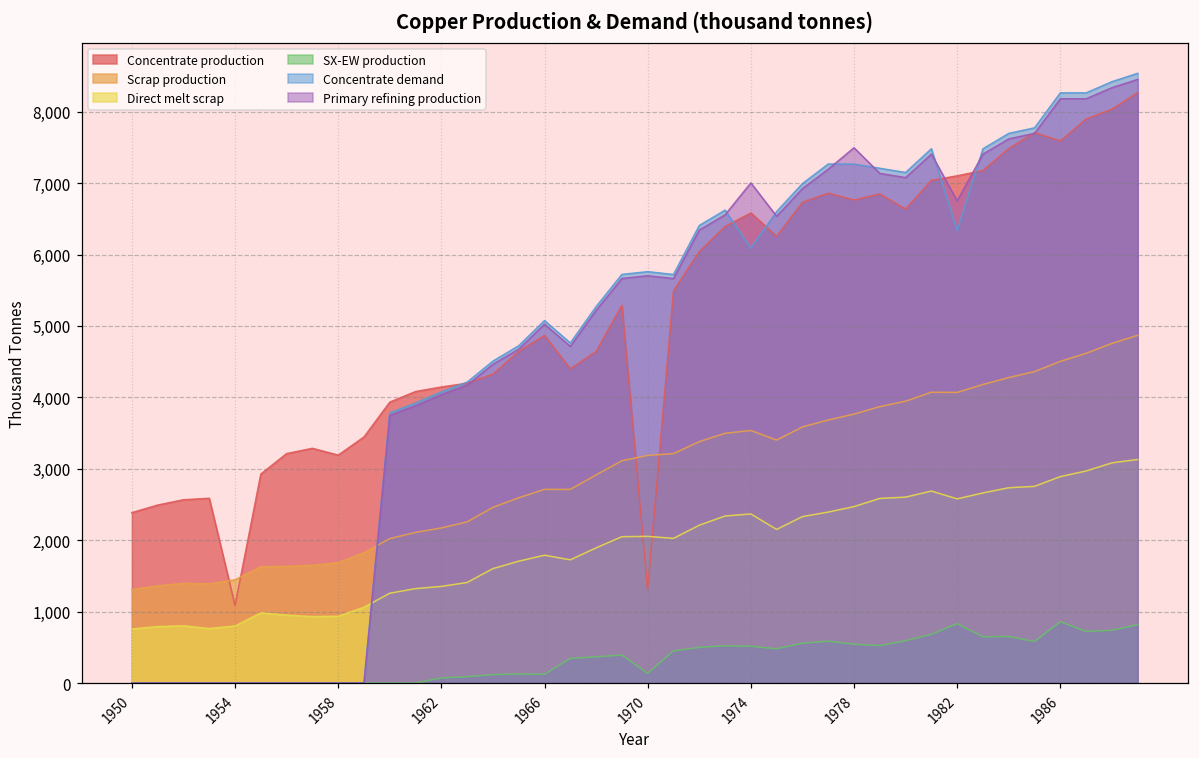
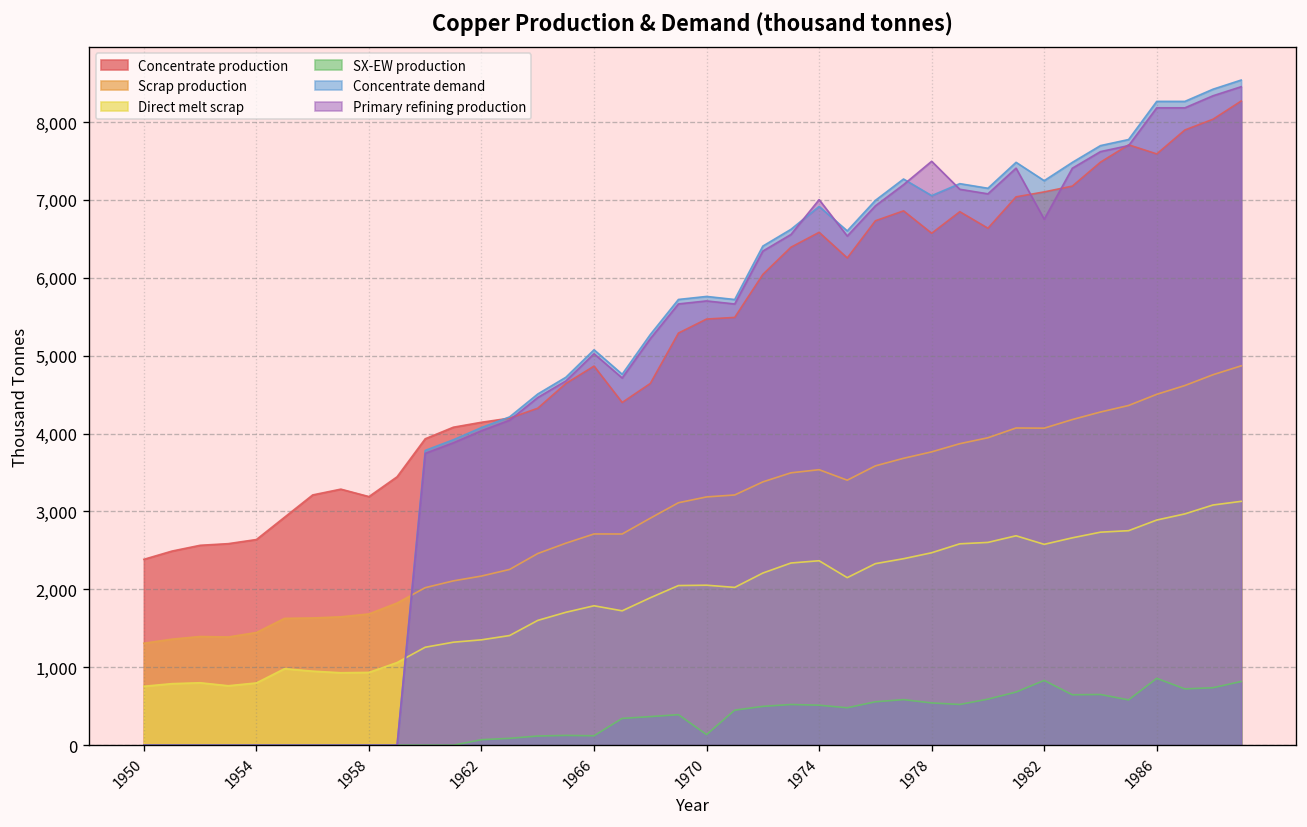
  {
    "Concentrate production": {
      "1950": "2,400",
-     "1954": "1,100",
+     "1954": "2,600",
      "1958": "3,200",
      "1962": "4,100",
      "1966": "4,900",
-     "1970": "1,300",
+     "1970": "5,500",
      "1974": "6,600",
-     "1978": "6,800",
+     "1978": "6,600",
      "1982": "7,100",
      "1986": "7,600"
    },
    "SX-EW production": {
      "1962": "100",
      "1966": "100",
      "1970": "100",
      "1974": "500",
      "1978": "500",
      "1982": "800",
      "1986": "900"
    },
    "Concentrate demand": {
      "1962": "4,100",
      "1966": "5,100",
      "1970": "5,800",
-     "1974": "6,100",
-     "1978": "7,300",
-     "1982": "6,300",
+     "1974": "6,900",
+     "1978": "7,100",
+     "1982": "7,200",
      "1986": "8,300"
    },
    "Primary refining production": {
      "1962": "4,000",
      "1966": "5,000",
      "1970": "5,700",
      "1974": "7,000",
      "1978": "7,500",
      "1982": "6,800",
      "1986": "8,200"
    }
  }
